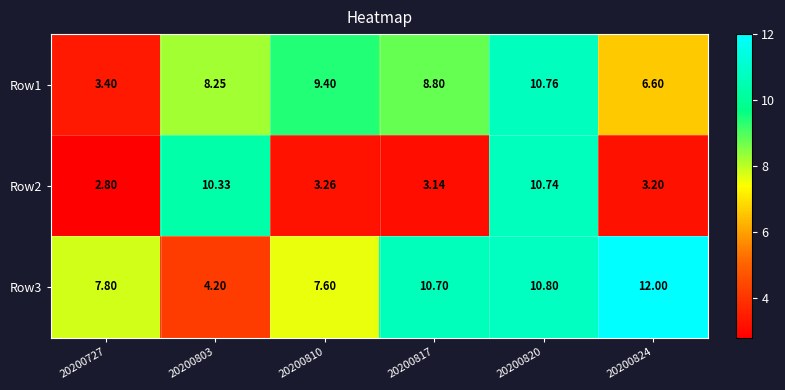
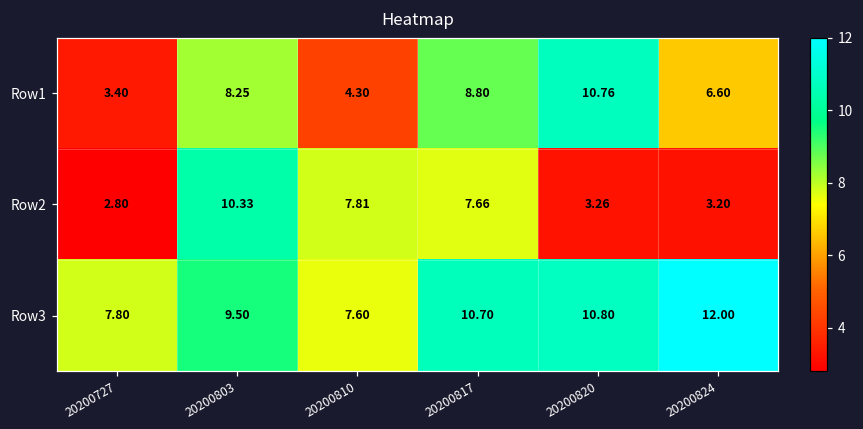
  {
    "Row1": {
      "20200727": 3.40,
      "20200803": 8.25,
-     "20200810": 9.40,
+     "20200810": 4.30,
      "20200817": 8.80,
      "20200820": 10.76,
      "20200824": 6.60
    },
    "Row2": {
      "20200727": 2.80,
      "20200803": 10.33,
-     "20200810": 3.26,
-     "20200817": 3.14,
-     "20200820": 10.74,
+     "20200810": 7.81,
+     "20200817": 7.66,
+     "20200820": 3.26,
      "20200824": 3.20
    },
    "Row3": {
      "20200727": 7.80,
-     "20200803": 4.20,
+     "20200803": 9.50,
      "20200810": 7.60,
      "20200817": 10.70,
      "20200820": 10.80,
      "20200824": 12.00
    }
  }
